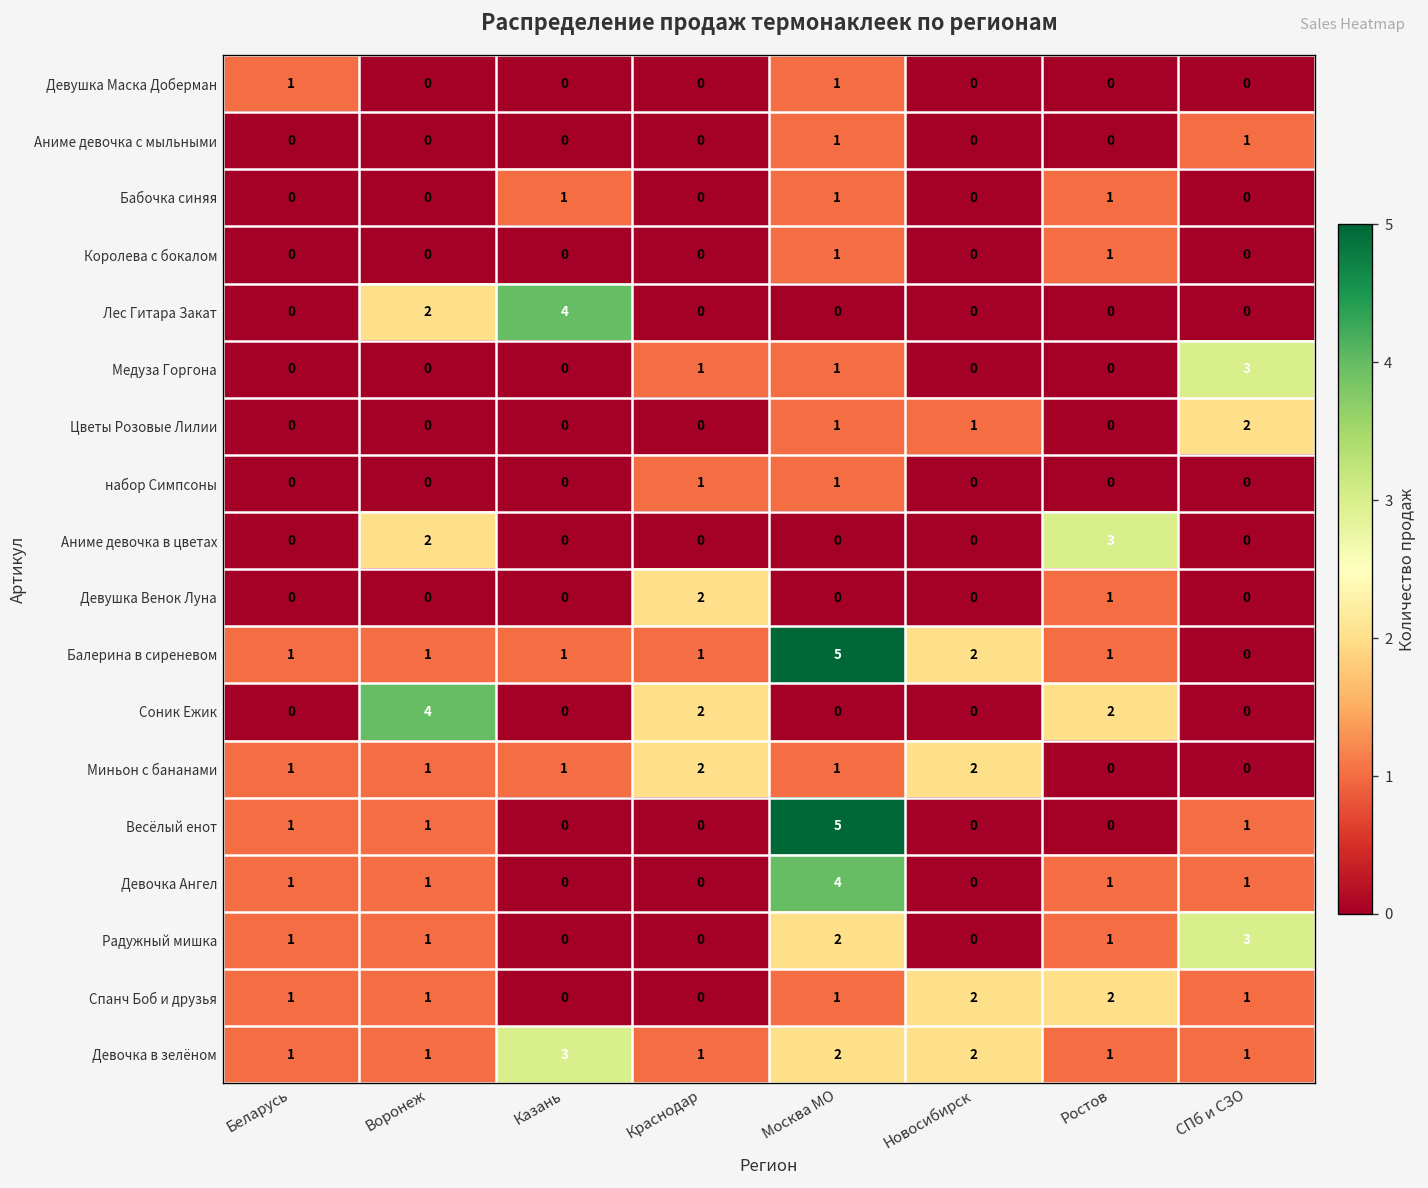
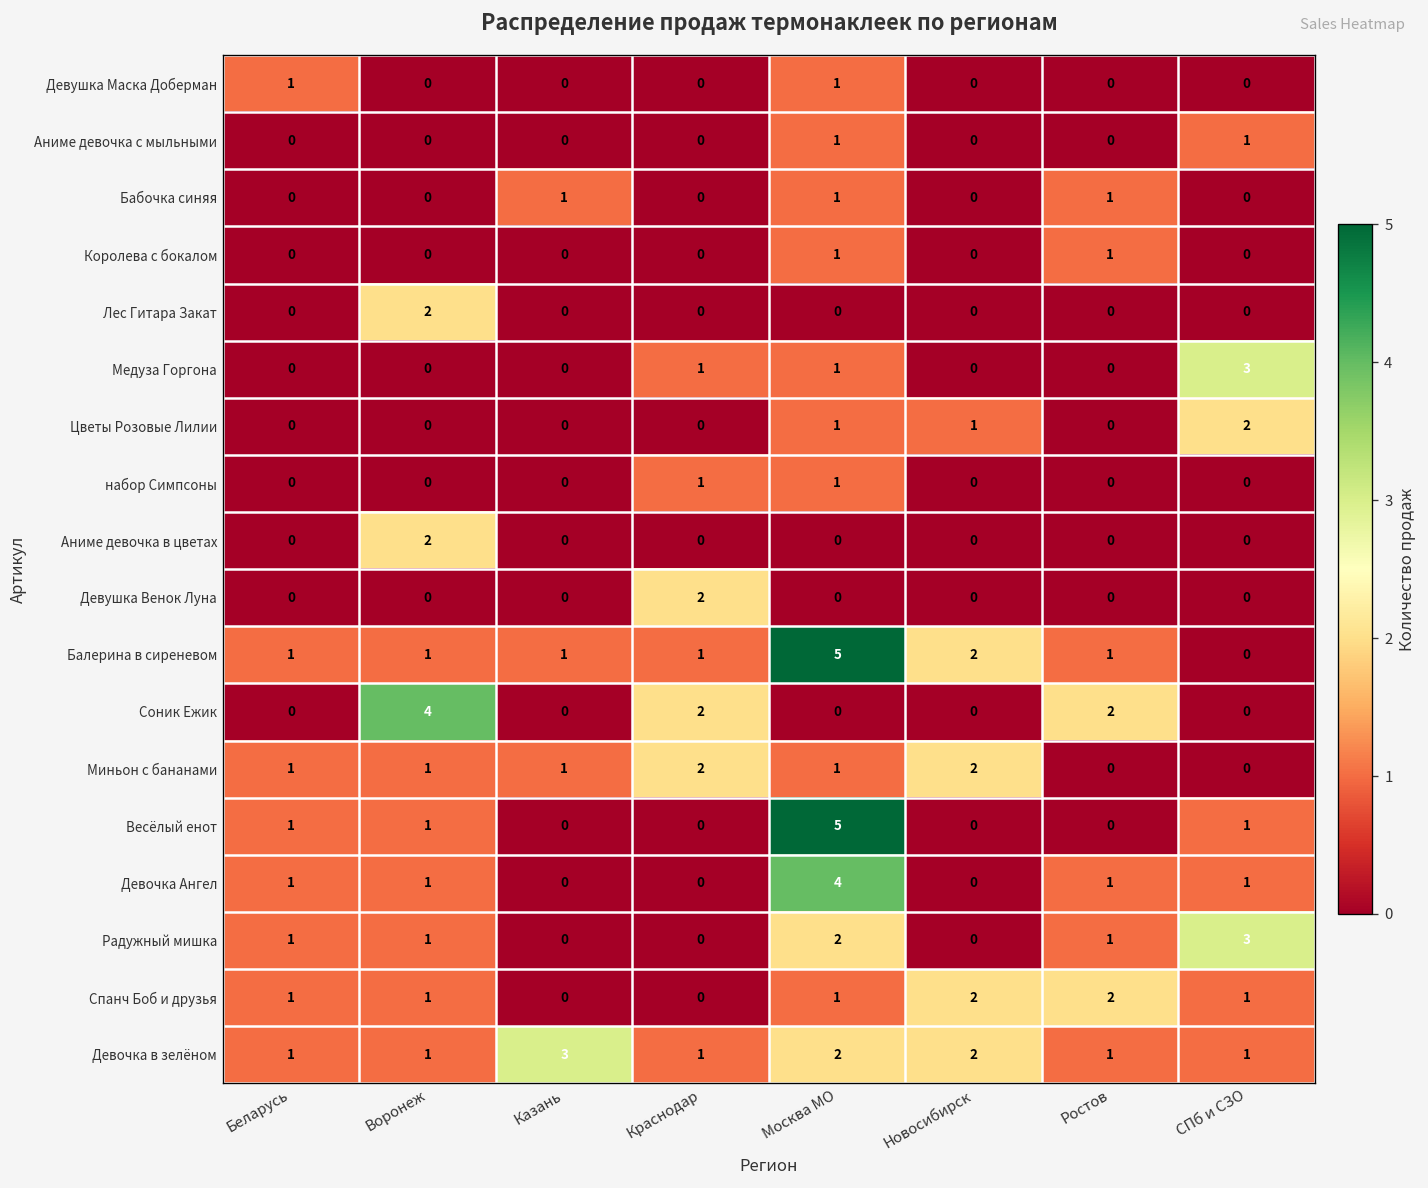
  {
    "Девушка Маска Доберман": {
      "Беларусь": 1,
      "Воронеж": 0,
      "Казань": 0,
      "Краснодар": 0,
      "Москва МО": 1,
      "Новосибирск": 0,
      "Ростов": 0,
      "СПб и СЗО": 0
    },
    "Аниме девочка с мыльными": {
      "Беларусь": 0,
      "Воронеж": 0,
      "Казань": 0,
      "Краснодар": 0,
      "Москва МО": 1,
      "Новосибирск": 0,
      "Ростов": 0,
      "СПб и СЗО": 1
    },
    "Бабочка синяя": {
      "Беларусь": 0,
      "Воронеж": 0,
      "Казань": 1,
      "Краснодар": 0,
      "Москва МО": 1,
      "Новосибирск": 0,
      "Ростов": 1,
      "СПб и СЗО": 0
    },
    "Королева с бокалом": {
      "Беларусь": 0,
      "Воронеж": 0,
      "Казань": 0,
      "Краснодар": 0,
      "Москва МО": 1,
      "Новосибирск": 0,
      "Ростов": 1,
      "СПб и СЗО": 0
    },
    "Лес Гитара Закат": {
      "Беларусь": 0,
      "Воронеж": 2,
-     "Казань": 4,
+     "Казань": 0,
      "Краснодар": 0,
      "Москва МО": 0,
      "Новосибирск": 0,
      "Ростов": 0,
      "СПб и СЗО": 0
    },
    "Медуза Горгона": {
      "Беларусь": 0,
      "Воронеж": 0,
      "Казань": 0,
      "Краснодар": 1,
      "Москва МО": 1,
      "Новосибирск": 0,
      "Ростов": 0,
      "СПб и СЗО": 3
    },
    "Цветы Розовые Лилии": {
      "Беларусь": 0,
      "Воронеж": 0,
      "Казань": 0,
      "Краснодар": 0,
      "Москва МО": 1,
      "Новосибирск": 1,
      "Ростов": 0,
      "СПб и СЗО": 2
    },
    "набор Симпсоны": {
      "Беларусь": 0,
      "Воронеж": 0,
      "Казань": 0,
      "Краснодар": 1,
      "Москва МО": 1,
      "Новосибирск": 0,
      "Ростов": 0,
      "СПб и СЗО": 0
    },
    "Аниме девочка в цветах": {
      "Беларусь": 0,
      "Воронеж": 2,
      "Казань": 0,
      "Краснодар": 0,
      "Москва МО": 0,
      "Новосибирск": 0,
-     "Ростов": 3,
+     "Ростов": 0,
      "СПб и СЗО": 0
    },
    "Девушка Венок Луна": {
      "Беларусь": 0,
      "Воронеж": 0,
      "Казань": 0,
      "Краснодар": 2,
      "Москва МО": 0,
      "Новосибирск": 0,
-     "Ростов": 1,
+     "Ростов": 0,
      "СПб и СЗО": 0
    },
    "Балерина в сиреневом": {
      "Беларусь": 1,
      "Воронеж": 1,
      "Казань": 1,
      "Краснодар": 1,
      "Москва МО": 5,
      "Новосибирск": 2,
      "Ростов": 1,
      "СПб и СЗО": 0
    },
    "Соник Ежик": {
      "Беларусь": 0,
      "Воронеж": 4,
      "Казань": 0,
      "Краснодар": 2,
      "Москва МО": 0,
      "Новосибирск": 0,
      "Ростов": 2,
      "СПб и СЗО": 0
    },
    "Миньон с бананами": {
      "Беларусь": 1,
      "Воронеж": 1,
      "Казань": 1,
      "Краснодар": 2,
      "Москва МО": 1,
      "Новосибирск": 2,
      "Ростов": 0,
      "СПб и СЗО": 0
    },
    "Весёлый енот": {
      "Беларусь": 1,
      "Воронеж": 1,
      "Казань": 0,
      "Краснодар": 0,
      "Москва МО": 5,
      "Новосибирск": 0,
      "Ростов": 0,
      "СПб и СЗО": 1
    },
    "Девочка Ангел": {
      "Беларусь": 1,
      "Воронеж": 1,
      "Казань": 0,
      "Краснодар": 0,
      "Москва МО": 4,
      "Новосибирск": 0,
      "Ростов": 1,
      "СПб и СЗО": 1
    },
    "Радужный мишка": {
      "Беларусь": 1,
      "Воронеж": 1,
      "Казань": 0,
      "Краснодар": 0,
      "Москва МО": 2,
      "Новосибирск": 0,
      "Ростов": 1,
      "СПб и СЗО": 3
    },
    "Спанч Боб и друзья": {
      "Беларусь": 1,
      "Воронеж": 1,
      "Казань": 0,
      "Краснодар": 0,
      "Москва МО": 1,
      "Новосибирск": 2,
      "Ростов": 2,
      "СПб и СЗО": 1
    },
    "Девочка в зелёном": {
      "Беларусь": 1,
      "Воронеж": 1,
      "Казань": 3,
      "Краснодар": 1,
      "Москва МО": 2,
      "Новосибирск": 2,
      "Ростов": 1,
      "СПб и СЗО": 1
    }
  }
